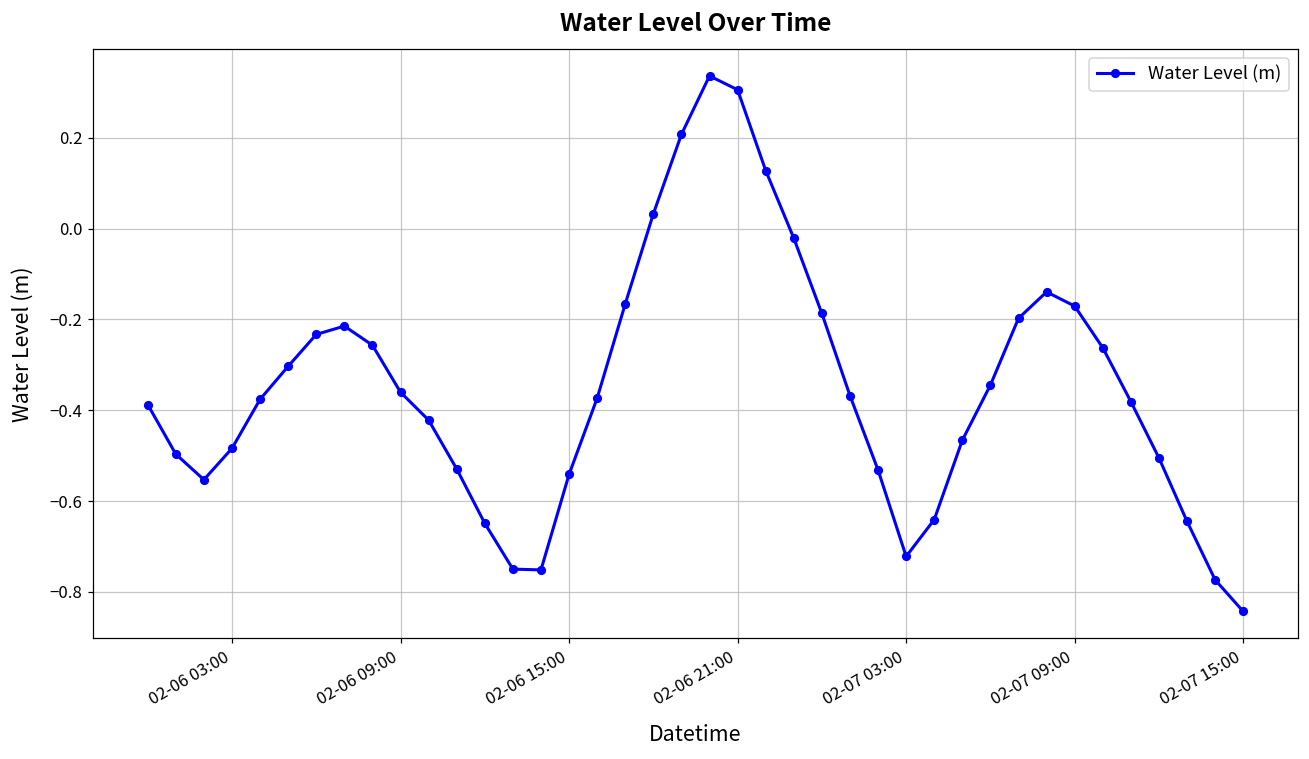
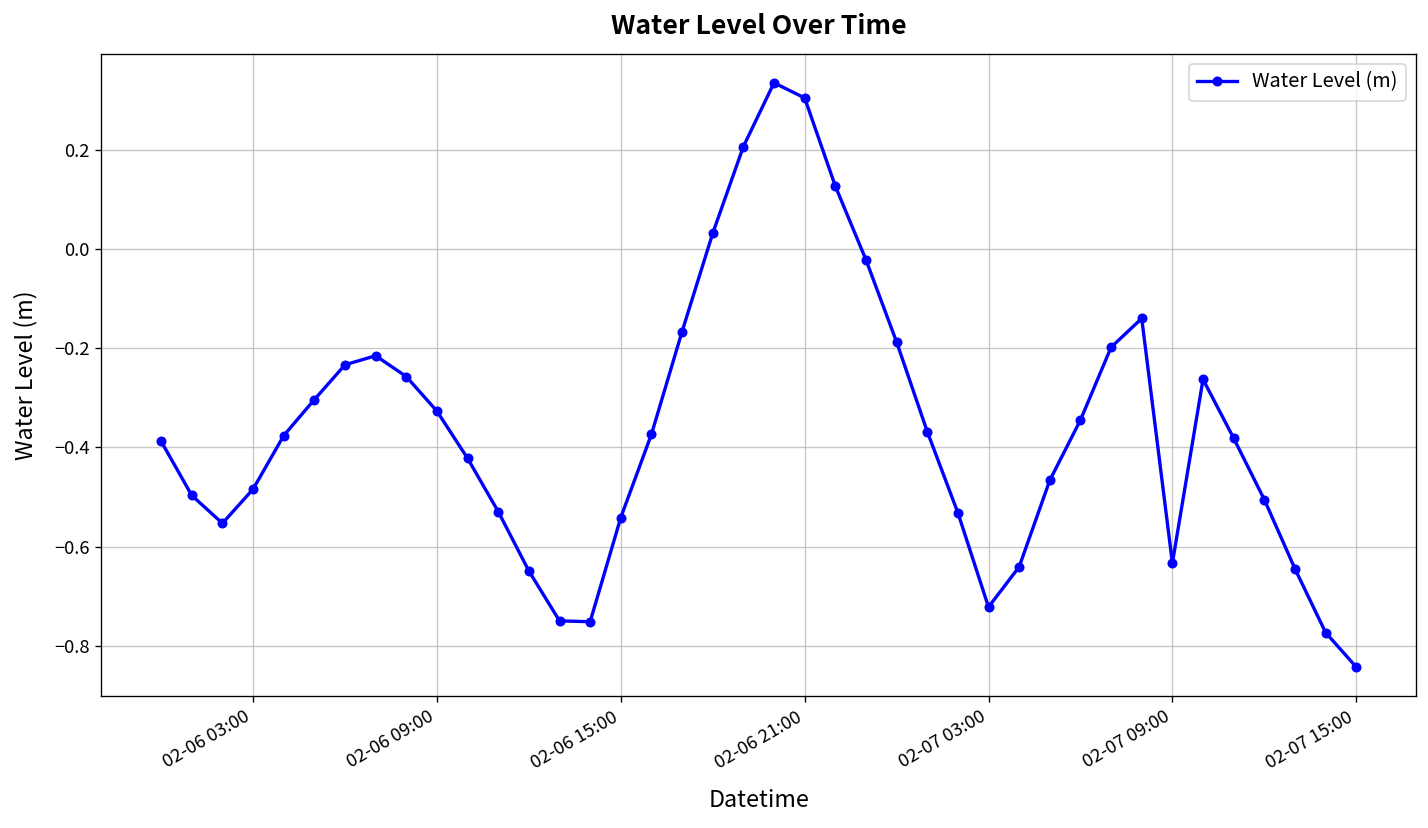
  {
    "02-06 03:00": -0.48,
-   "02-06 09:00": -0.36,
+   "02-06 09:00": -0.33,
    "02-06 15:00": -0.54,
    "02-06 21:00": 0.31,
    "02-07 03:00": -0.72,
-   "02-07 09:00": -0.17,
+   "02-07 09:00": -0.63,
    "02-07 15:00": -0.84
  }
